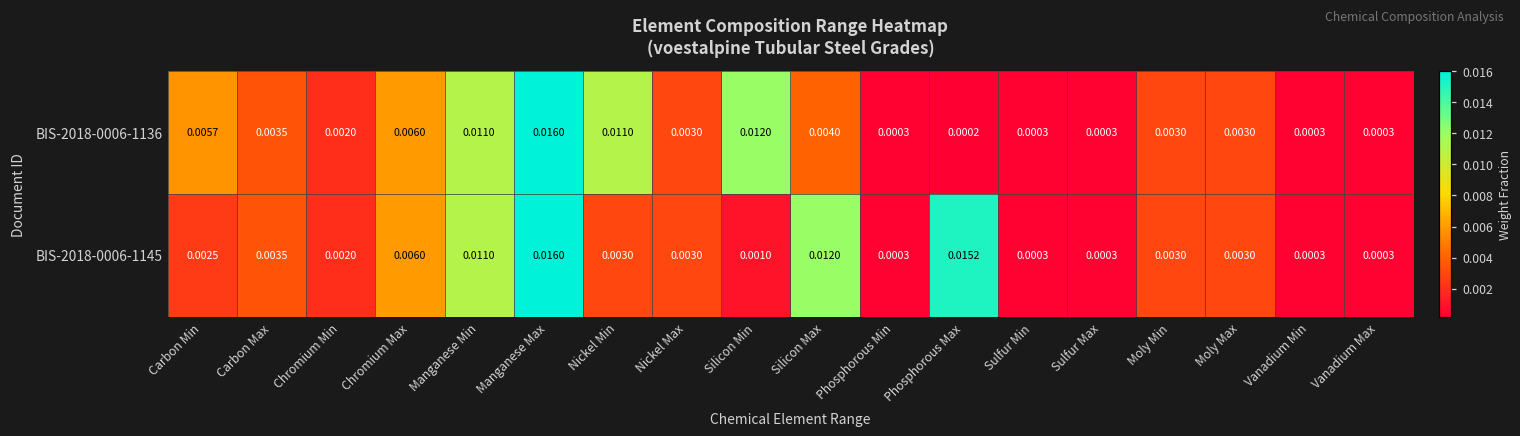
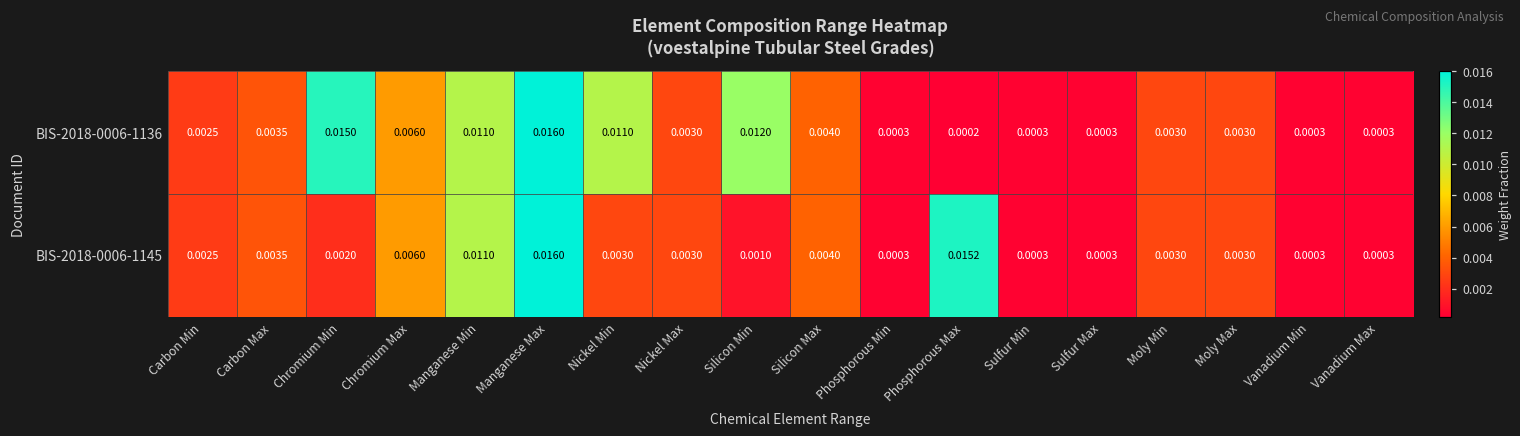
  {
    "BIS-2018-0006-1136": {
-     "Carbon Min": 0.0057,
+     "Carbon Min": 0.0025,
      "Carbon Max": 0.0035,
-     "Chromium Min": 0.0020,
+     "Chromium Min": 0.0150,
      "Chromium Max": 0.0060,
      "Manganese Min": 0.0110,
      "Manganese Max": 0.0160,
      "Nickel Min": 0.0110,
      "Nickel Max": 0.0030,
      "Silicon Min": 0.0120,
      "Silicon Max": 0.0040,
      "Phosphorous Min": 0.0003,
      "Phosphorous Max": 0.0002,
      "Sulfur Min": 0.0003,
      "Sulfur Max": 0.0003,
      "Moly Min": 0.0030,
      "Moly Max": 0.0030,
      "Vanadium Min": 0.0003,
      "Vanadium Max": 0.0003
    },
    "BIS-2018-0006-1145": {
      "Carbon Min": 0.0025,
      "Carbon Max": 0.0035,
      "Chromium Min": 0.0020,
      "Chromium Max": 0.0060,
      "Manganese Min": 0.0110,
      "Manganese Max": 0.0160,
      "Nickel Min": 0.0030,
      "Nickel Max": 0.0030,
      "Silicon Min": 0.0010,
-     "Silicon Max": 0.0120,
+     "Silicon Max": 0.0040,
      "Phosphorous Min": 0.0003,
      "Phosphorous Max": 0.0152,
      "Sulfur Min": 0.0003,
      "Sulfur Max": 0.0003,
      "Moly Min": 0.0030,
      "Moly Max": 0.0030,
      "Vanadium Min": 0.0003,
      "Vanadium Max": 0.0003
    }
  }
